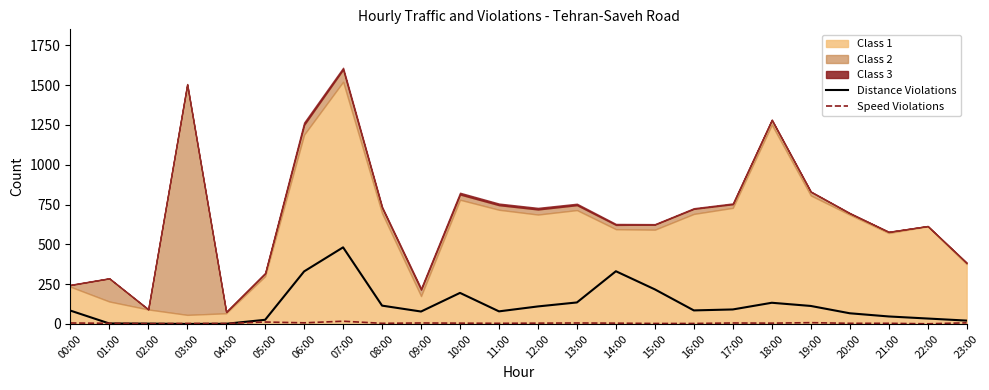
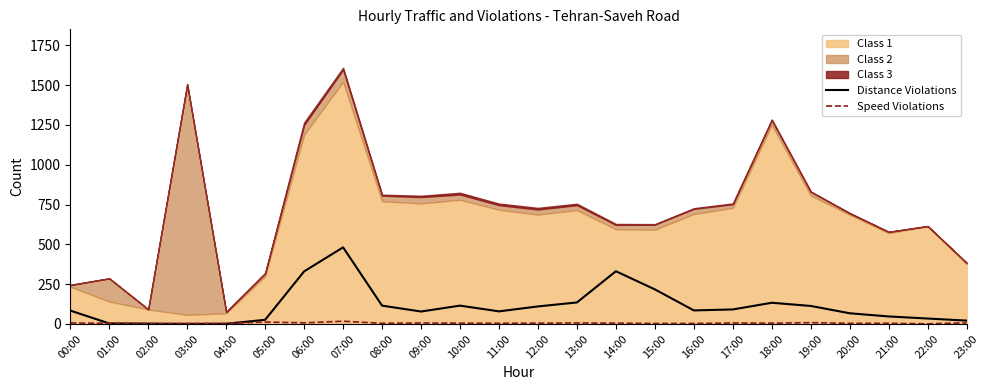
  {
    "Distance Violations": {
      "00:00": 80,
      "06:00": 330,
      "07:00": 480,
      "08:00": 120,
      "09:00": 80,
-     "10:00": 200,
+     "10:00": 120,
      "11:00": 80,
      "12:00": 110,
      "13:00": 140,
      "14:00": 330,
      "15:00": 220,
      "16:00": 90,
      "17:00": 90,
      "18:00": 130,
      "19:00": 110,
      "20:00": 70,
      "21:00": 50,
      "22:00": 30
    },
    "Class 1": {
      "01:00": 140,
      "03:00": 60,
      "05:00": 300,
      "06:00": 1190,
      "07:00": 1520,
-     "08:00": 700,
-     "09:00": 180,
+     "08:00": 770,
+     "09:00": 760,
      "10:00": 780,
      "11:00": 720,
      "12:00": 690,
      "13:00": 720,
      "14:00": 600,
      "15:00": 590,
      "16:00": 690,
      "17:00": 730,
      "18:00": 1250,
      "19:00": 810
    }
  }
